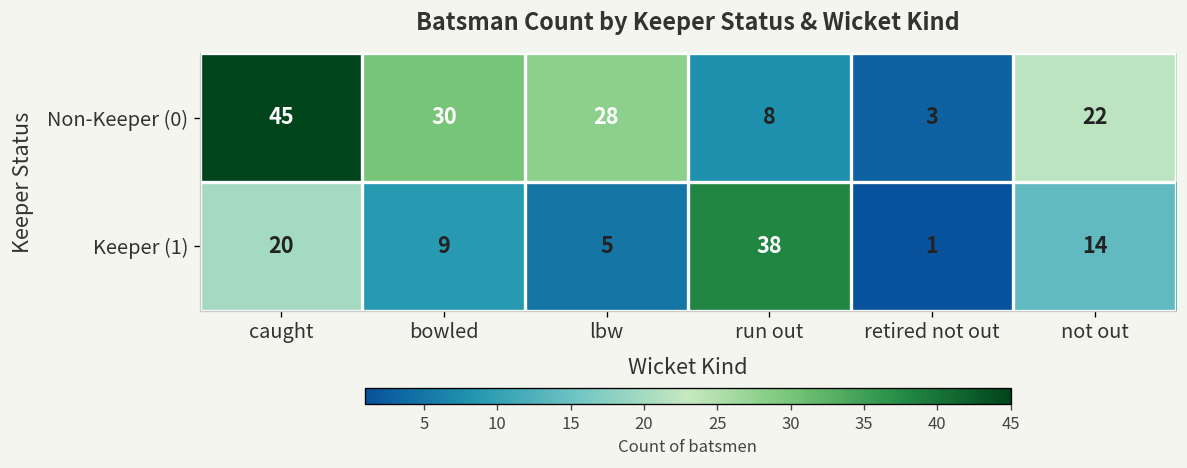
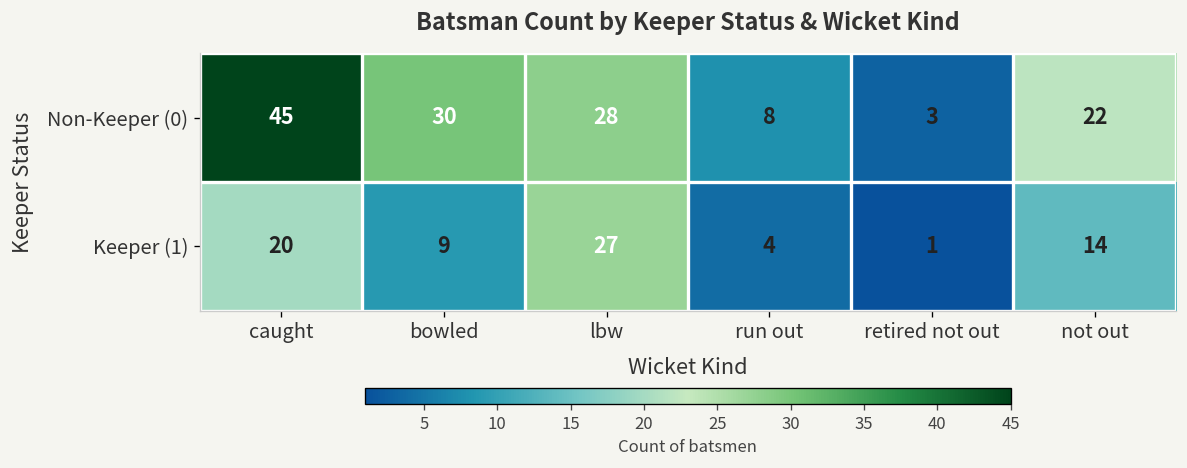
  {
    "Non-Keeper (0)": {
      "caught": 45,
      "bowled": 30,
      "lbw": 28,
      "run out": 8,
      "retired not out": 3,
      "not out": 22
    },
    "Keeper (1)": {
      "caught": 20,
      "bowled": 9,
-     "lbw": 5,
-     "run out": 38,
+     "lbw": 27,
+     "run out": 4,
      "retired not out": 1,
      "not out": 14
    }
  }
